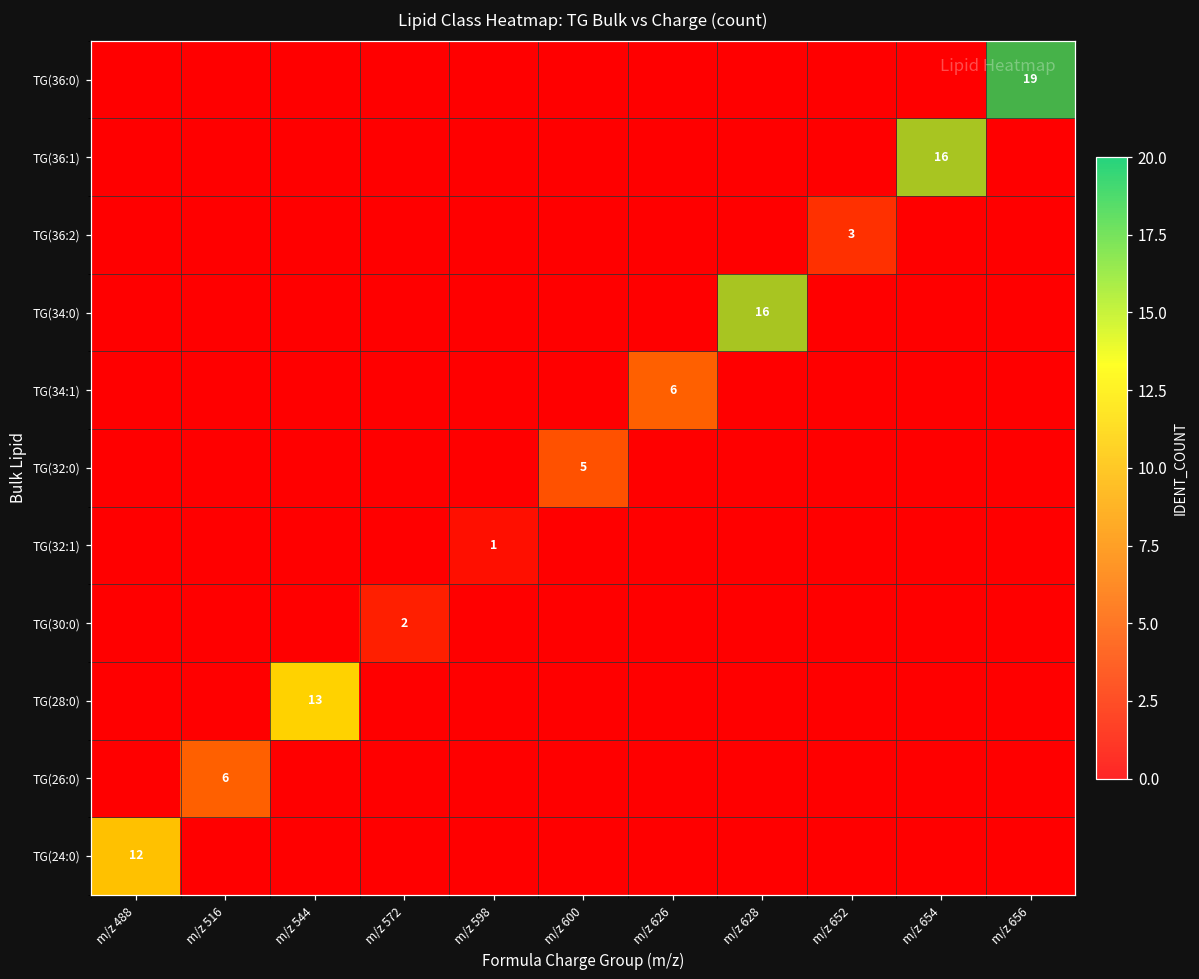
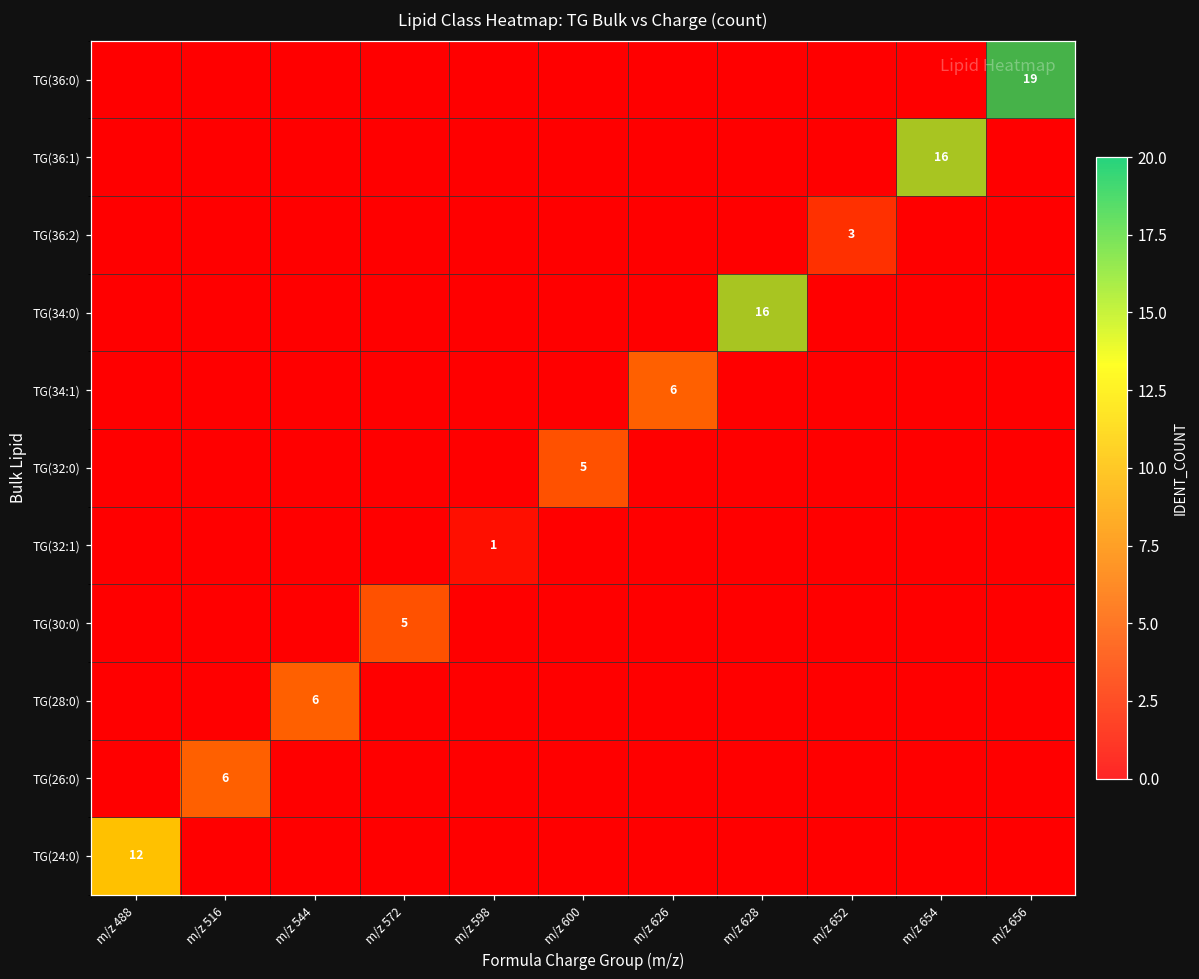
  {
    "TG(36:1)": {
      "m/z 654": 16
    },
    "TG(36:2)": {
      "m/z 652": 3
    },
    "TG(34:0)": {
      "m/z 628": 16
    },
    "TG(34:1)": {
      "m/z 626": 6
    },
    "TG(32:0)": {
      "m/z 600": 5
    },
    "TG(32:1)": {
      "m/z 598": 1
    },
    "TG(30:0)": {
-     "m/z 572": 2
+     "m/z 572": 5
    },
    "TG(28:0)": {
-     "m/z 544": 13
+     "m/z 544": 6
    },
    "TG(26:0)": {
      "m/z 516": 6
    },
    "TG(24:0)": {
      "m/z 488": 12
    }
  }
